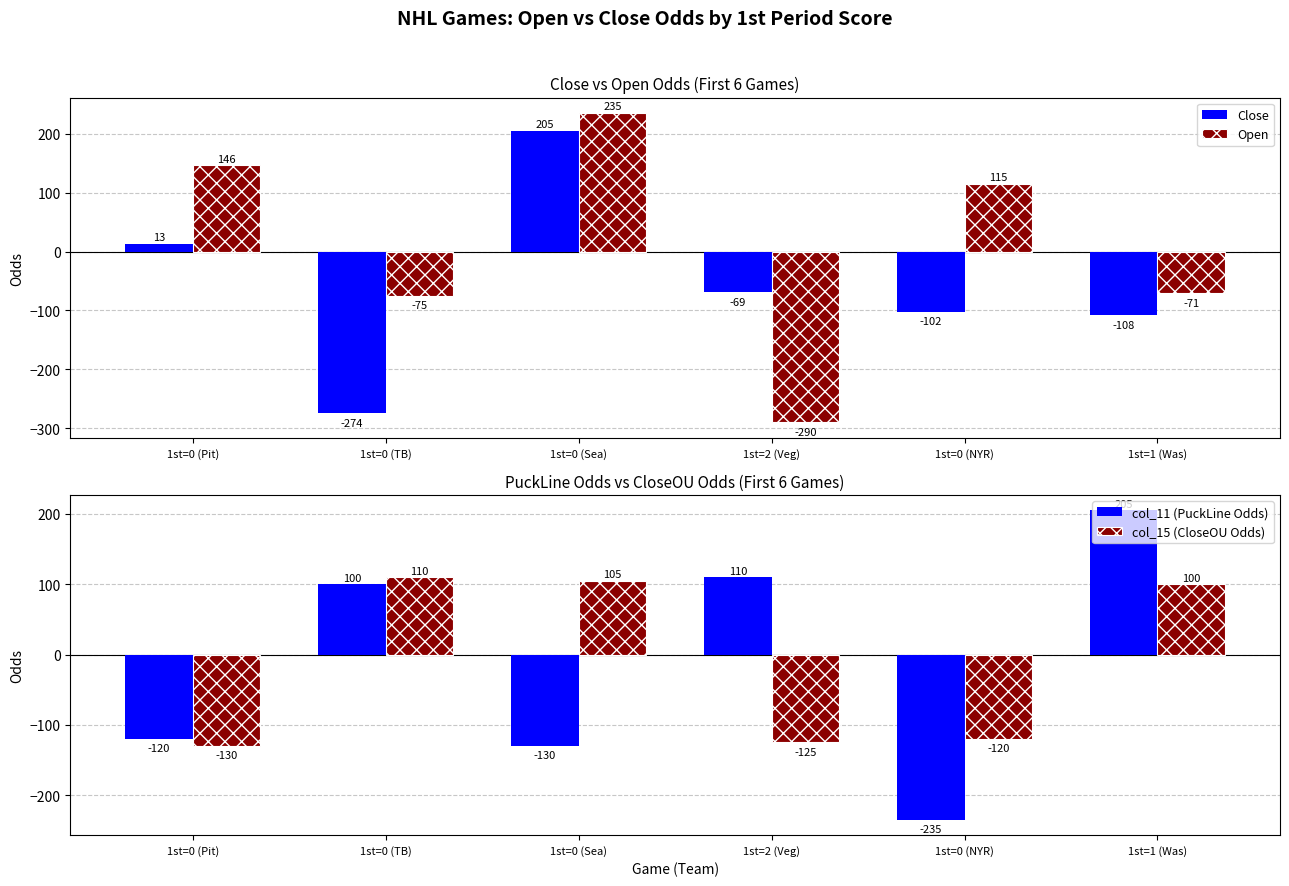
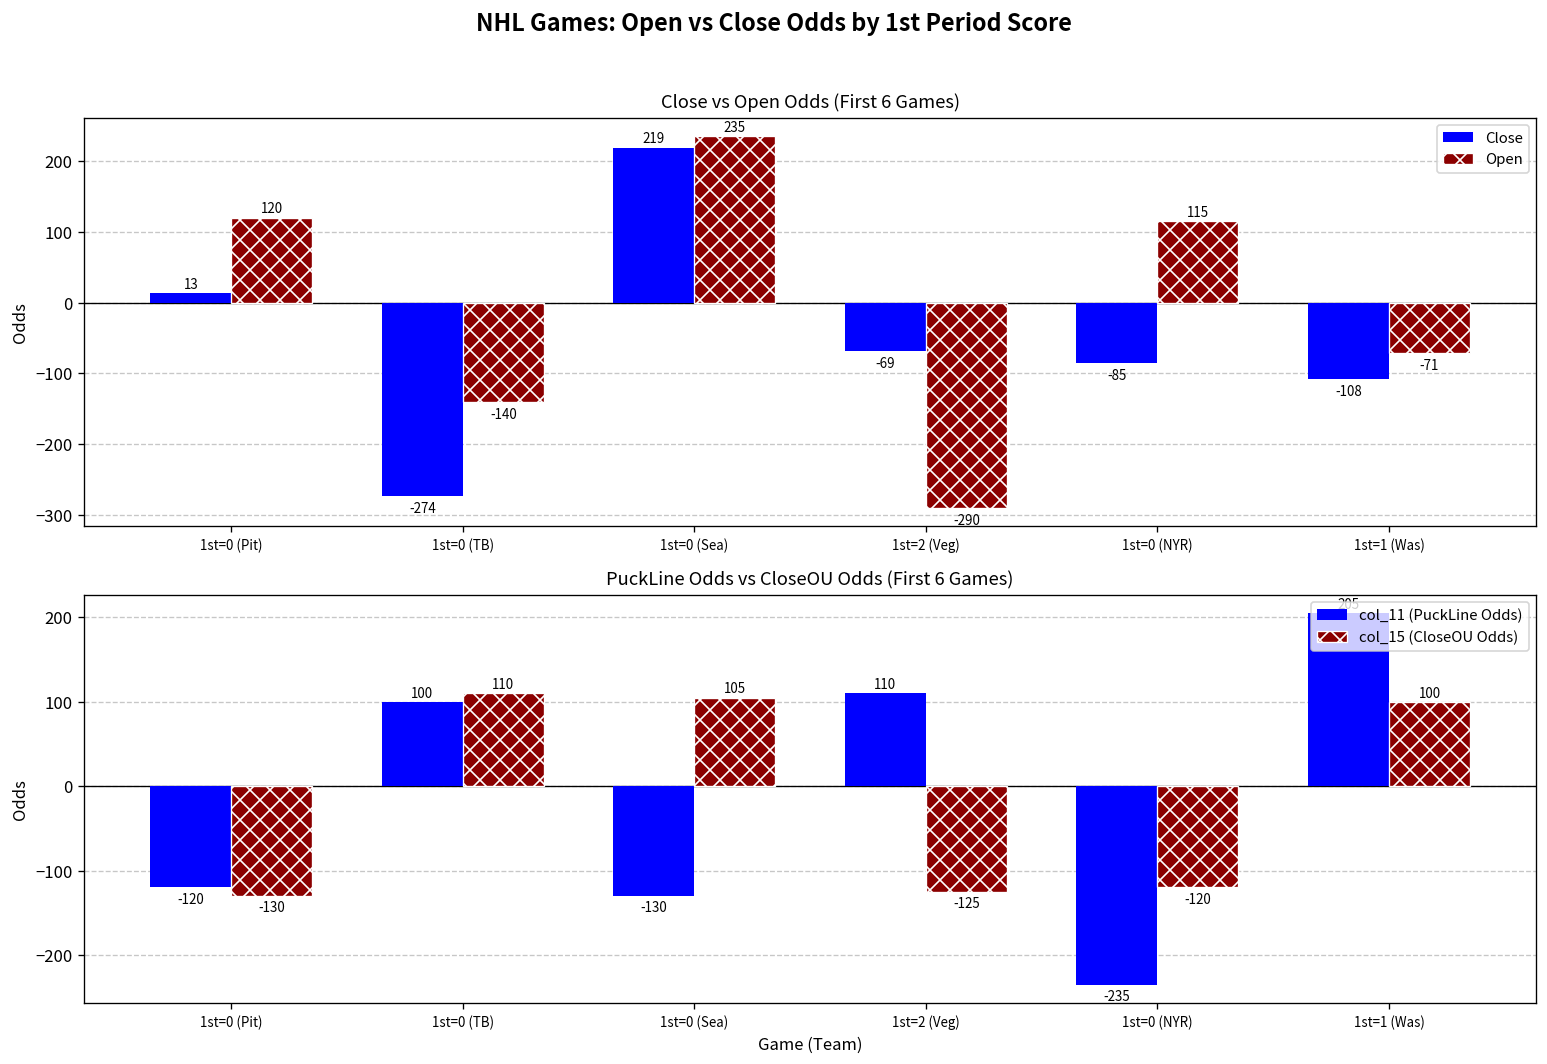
  {
    "Close vs Open Odds (First 6 Games)": {
      "Close": {
        "1st=0 (Pit)": 13,
        "1st=0 (TB)": -274,
-       "1st=0 (Sea)": 205,
+       "1st=0 (Sea)": 219,
        "1st=2 (Veg)": -69,
-       "1st=0 (NYR)": -102,
+       "1st=0 (NYR)": -85,
        "1st=1 (Was)": -108
      },
      "Open": {
-       "1st=0 (Pit)": 146,
-       "1st=0 (TB)": -75,
+       "1st=0 (Pit)": 120,
+       "1st=0 (TB)": -140,
        "1st=0 (Sea)": 235,
        "1st=2 (Veg)": -290,
        "1st=0 (NYR)": 115,
        "1st=1 (Was)": -71
      }
    },
    "PuckLine Odds vs CloseOU Odds (First 6 Games)": {
      "col_11 (PuckLine Odds)": {
        "1st=0 (Pit)": -120,
        "1st=0 (TB)": 100,
        "1st=0 (Sea)": -130,
        "1st=2 (Veg)": 110,
        "1st=0 (NYR)": -235
      },
      "col_15 (CloseOU Odds)": {
        "1st=0 (Pit)": -130,
        "1st=0 (TB)": 110,
        "1st=0 (Sea)": 105,
        "1st=2 (Veg)": -125,
        "1st=0 (NYR)": -120,
        "1st=1 (Was)": 100
      }
    }
  }
